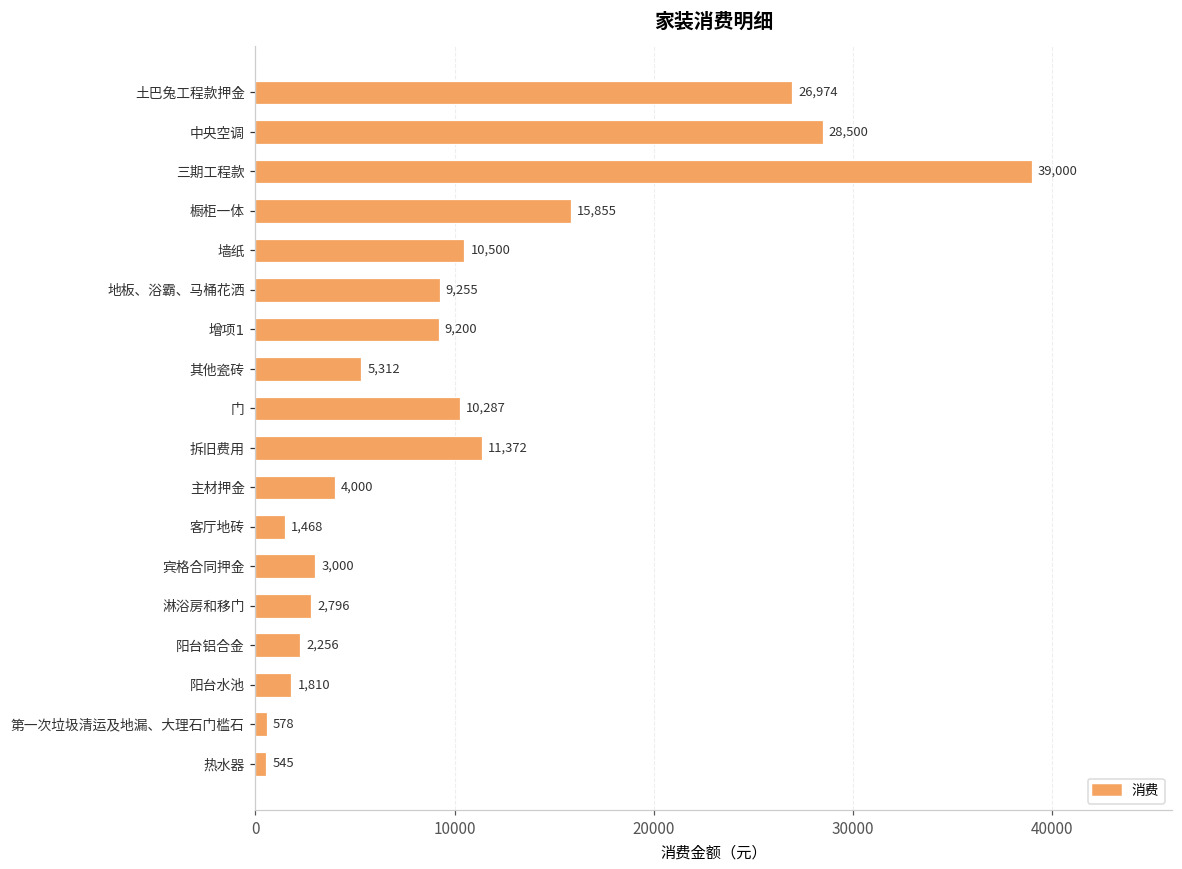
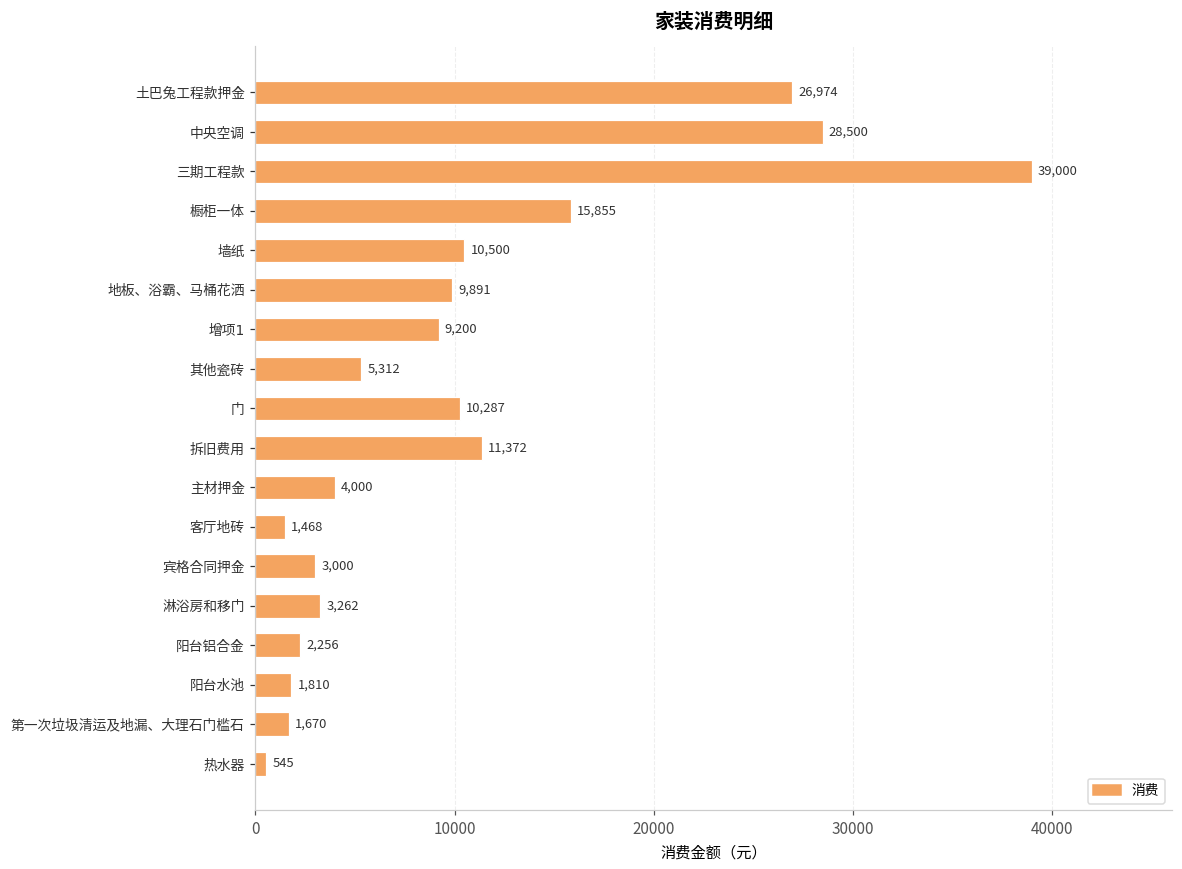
  {
    "土巴兔工程款押金": "26,974",
    "中央空调": "28,500",
    "三期工程款": "39,000",
    "橱柜一体": "15,855",
    "墙纸": "10,500",
-   "地板、浴霸、马桶花洒": "9,255",
+   "地板、浴霸、马桶花洒": "9,891",
    "增项1": "9,200",
    "其他瓷砖": "5,312",
    "门": "10,287",
    "拆旧费用": "11,372",
    "主材押金": "4,000",
    "客厅地砖": "1,468",
    "宾格合同押金": "3,000",
-   "淋浴房和移门": "2,796",
+   "淋浴房和移门": "3,262",
    "阳台铝合金": "2,256",
    "阳台水池": "1,810",
-   "第一次垃圾清运及地漏、大理石门槛石": "578",
+   "第一次垃圾清运及地漏、大理石门槛石": "1,670",
    "热水器": "545"
  }
